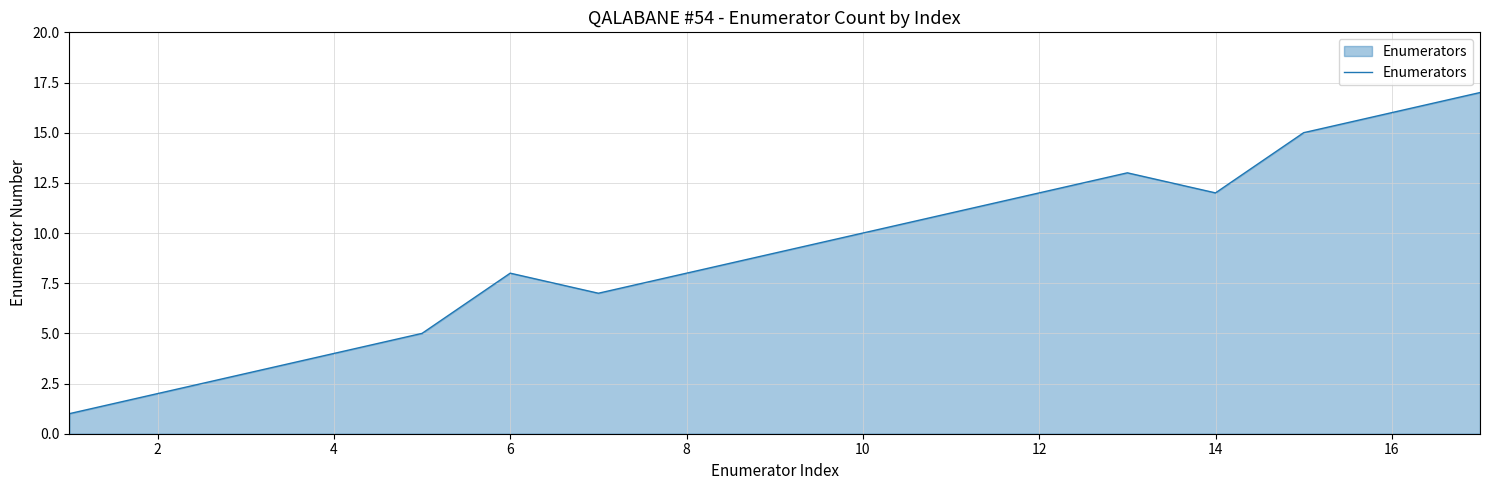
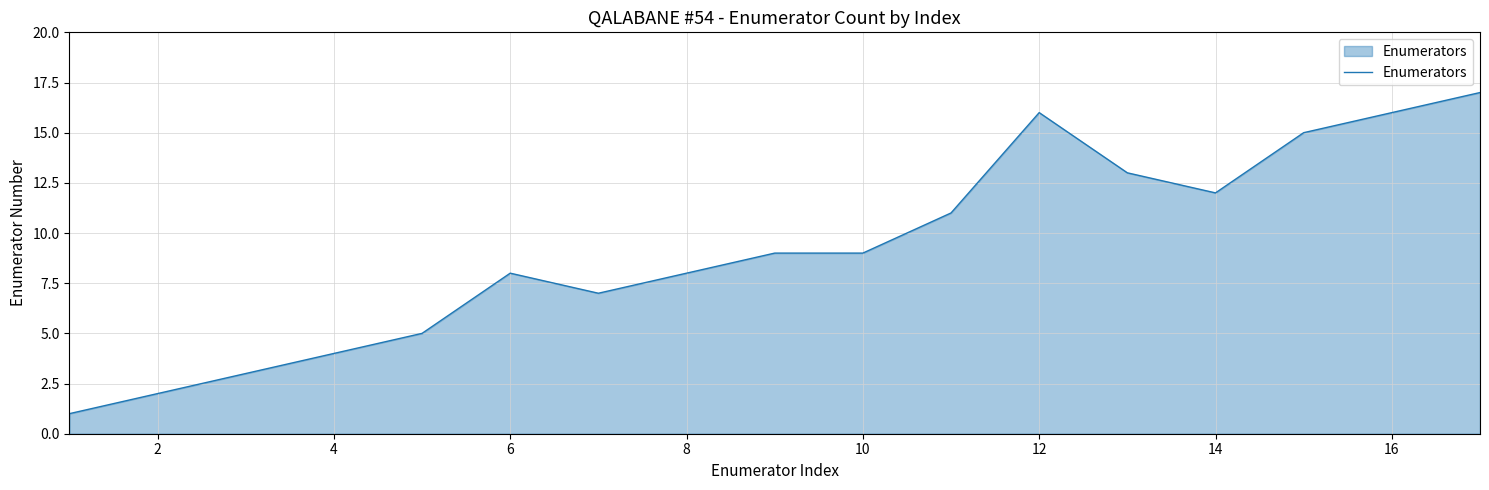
  {
    "2": 2,
    "4": 4,
    "6": 8,
    "8": 8,
-   "10": 10,
-   "12": 12,
+   "10": 9,
+   "12": 16,
    "14": 12,
    "16": 16
  }
